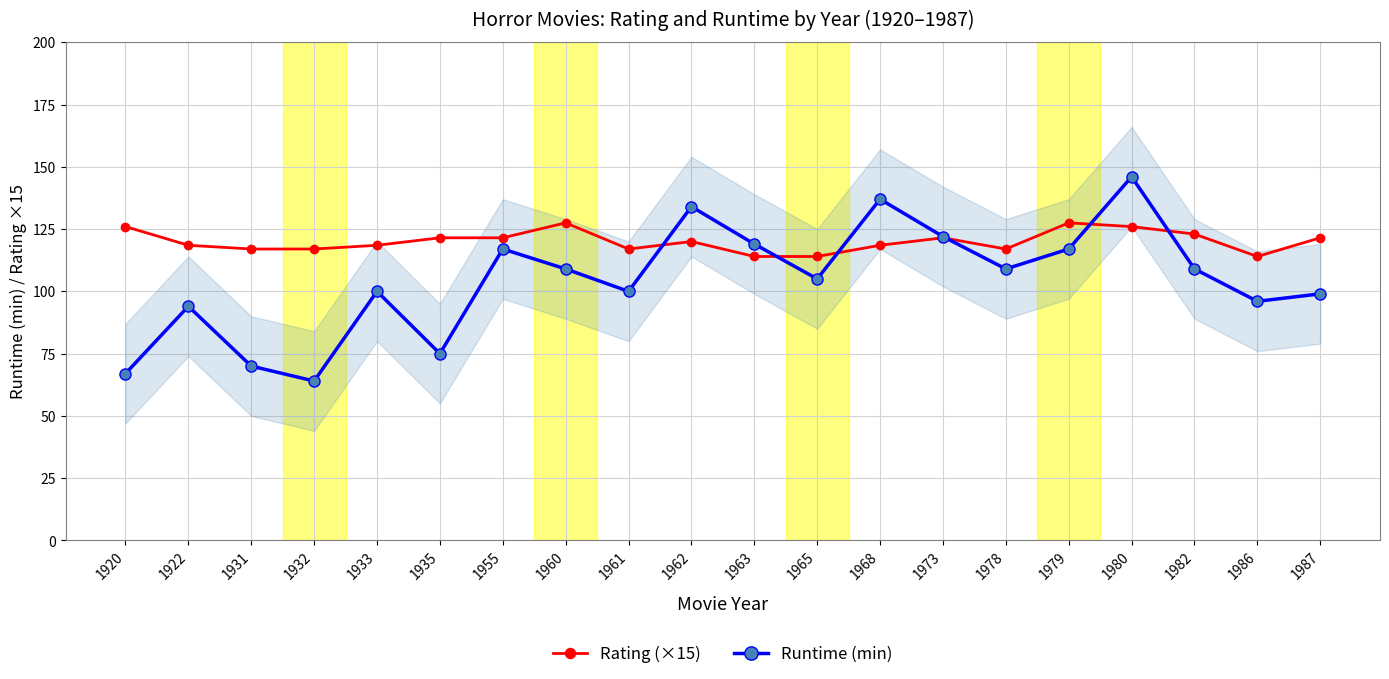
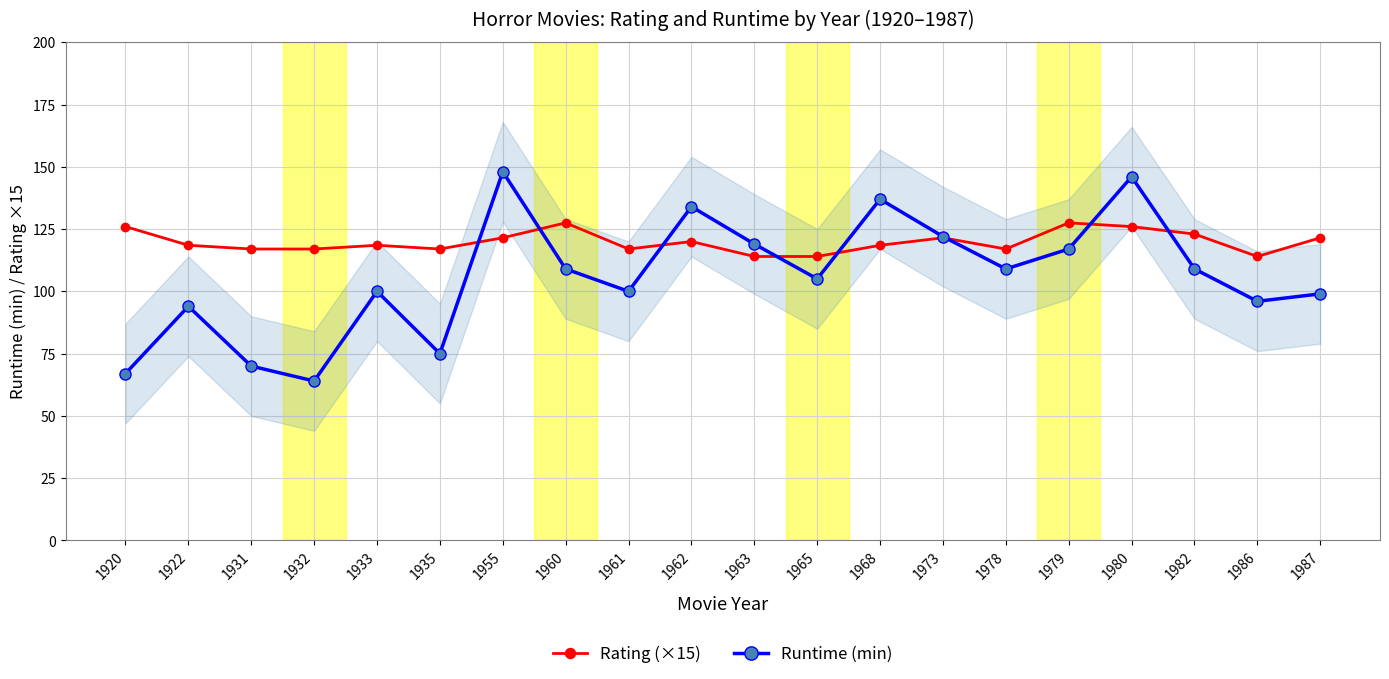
  {
    "Runtime (min)": {
      "1920": 67,
      "1922": 94,
      "1931": 70,
      "1932": 64,
      "1933": 100,
      "1935": 75,
-     "1955": 117,
+     "1955": 148,
      "1960": 109,
      "1961": 100,
      "1962": 134,
      "1963": 119,
      "1965": 105,
      "1968": 137,
      "1978": 109,
      "1979": 117,
      "1980": 146,
      "1982": 109,
      "1986": 96,
      "1987": 99
    },
    "Rating (×15)": {
      "1920": 126,
      "1922": 119,
      "1931": 117,
      "1932": 117,
      "1933": 119,
-     "1935": 122,
+     "1935": 117,
      "1955": 122,
      "1960": 128,
      "1961": 117,
      "1962": 120,
      "1963": 114,
      "1965": 114,
      "1968": 119,
      "1978": 117,
      "1979": 128,
      "1980": 126,
      "1982": 123,
      "1986": 114,
      "1987": 122
    }
  }
